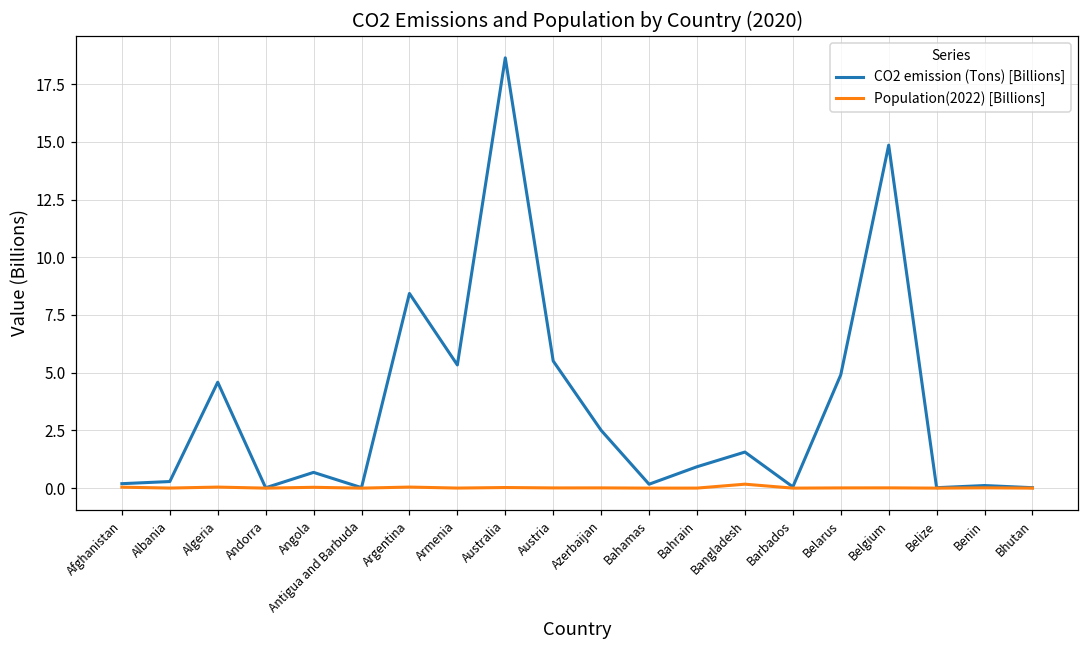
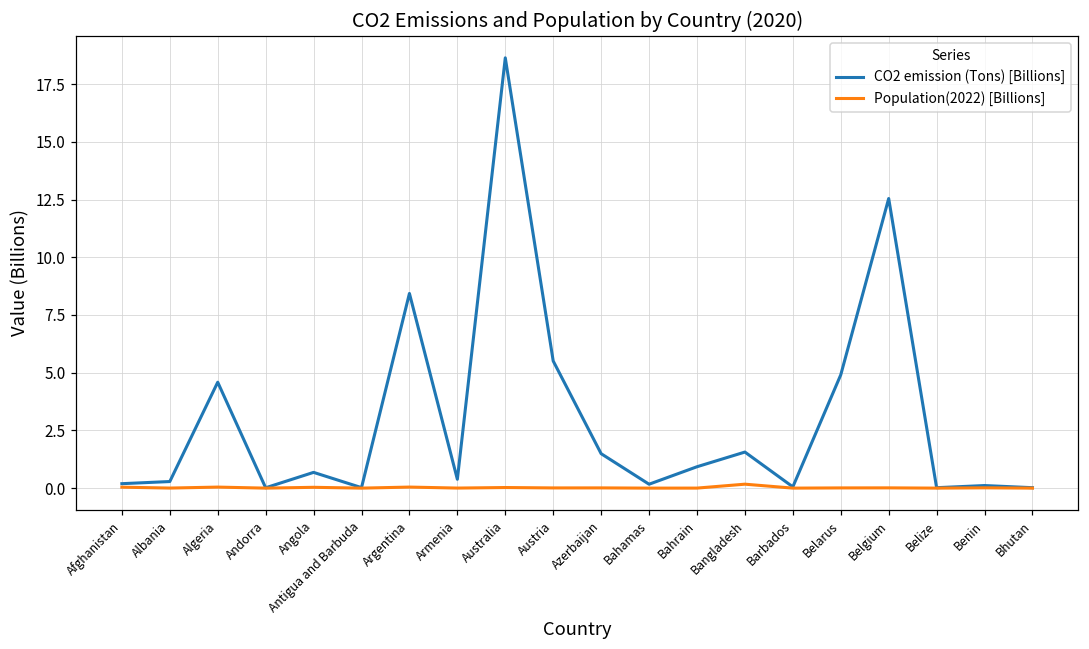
  {
    "CO2 emission (Tons) [Billions]": {
      "Afghanistan": 0.2,
      "Albania": 0.3,
      "Algeria": 4.6,
      "Angola": 0.7,
      "Argentina": 8.4,
-     "Armenia": 5.3,
+     "Armenia": 0.4,
      "Australia": 18.6,
      "Austria": 5.5,
-     "Azerbaijan": 2.5,
+     "Azerbaijan": 1.5,
      "Bahamas": 0.2,
      "Bahrain": 0.9,
      "Bangladesh": 1.6,
      "Belarus": 4.9,
-     "Belgium": 14.9
+     "Belgium": 12.5
    },
    "Population(2022) [Billions]": {
      "Afghanistan": 0.0,
      "Albania": 0.0,
      "Algeria": 0.0,
      "Angola": 0.0,
      "Argentina": 0.0,
      "Armenia": 0.0,
      "Australia": 0.0,
      "Austria": 0.0,
      "Azerbaijan": 0.0,
      "Bahamas": 0.0,
      "Bahrain": 0.0,
      "Bangladesh": 0.2,
      "Belarus": 0.0,
      "Belgium": 0.0
    }
  }
